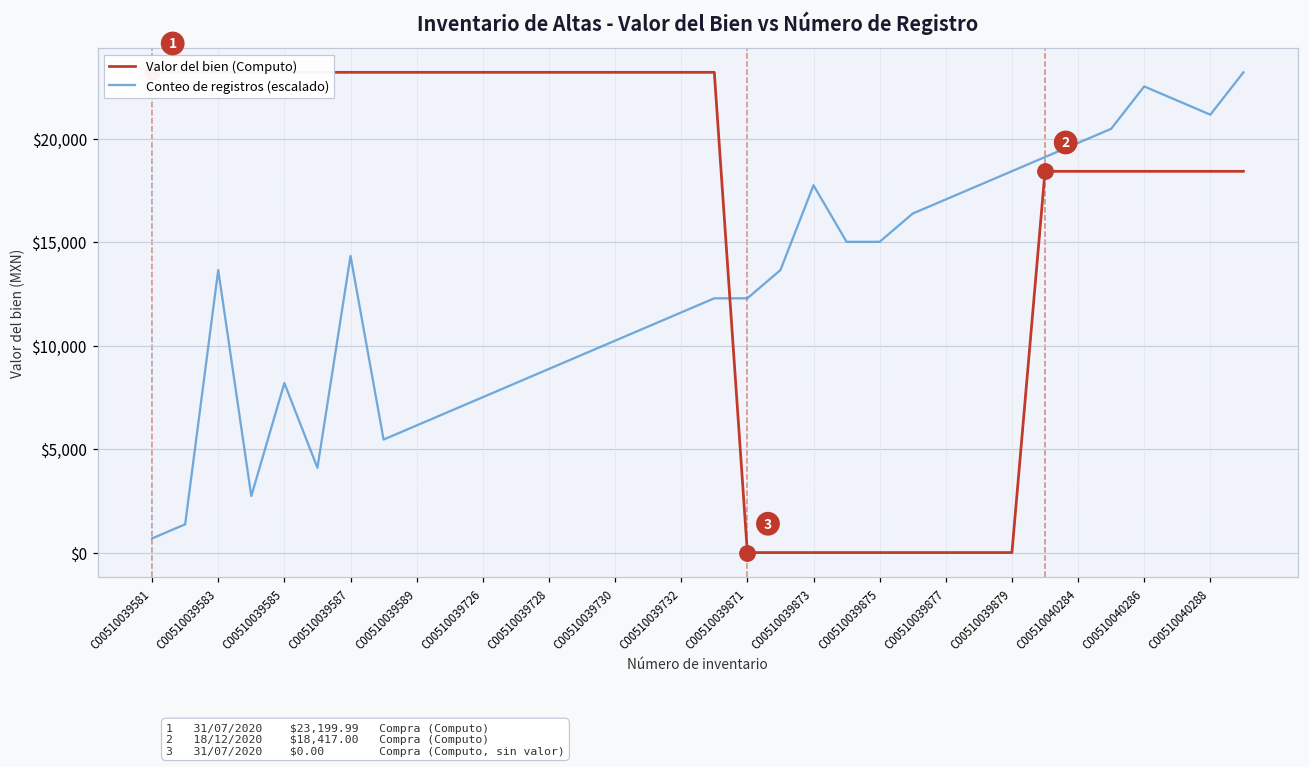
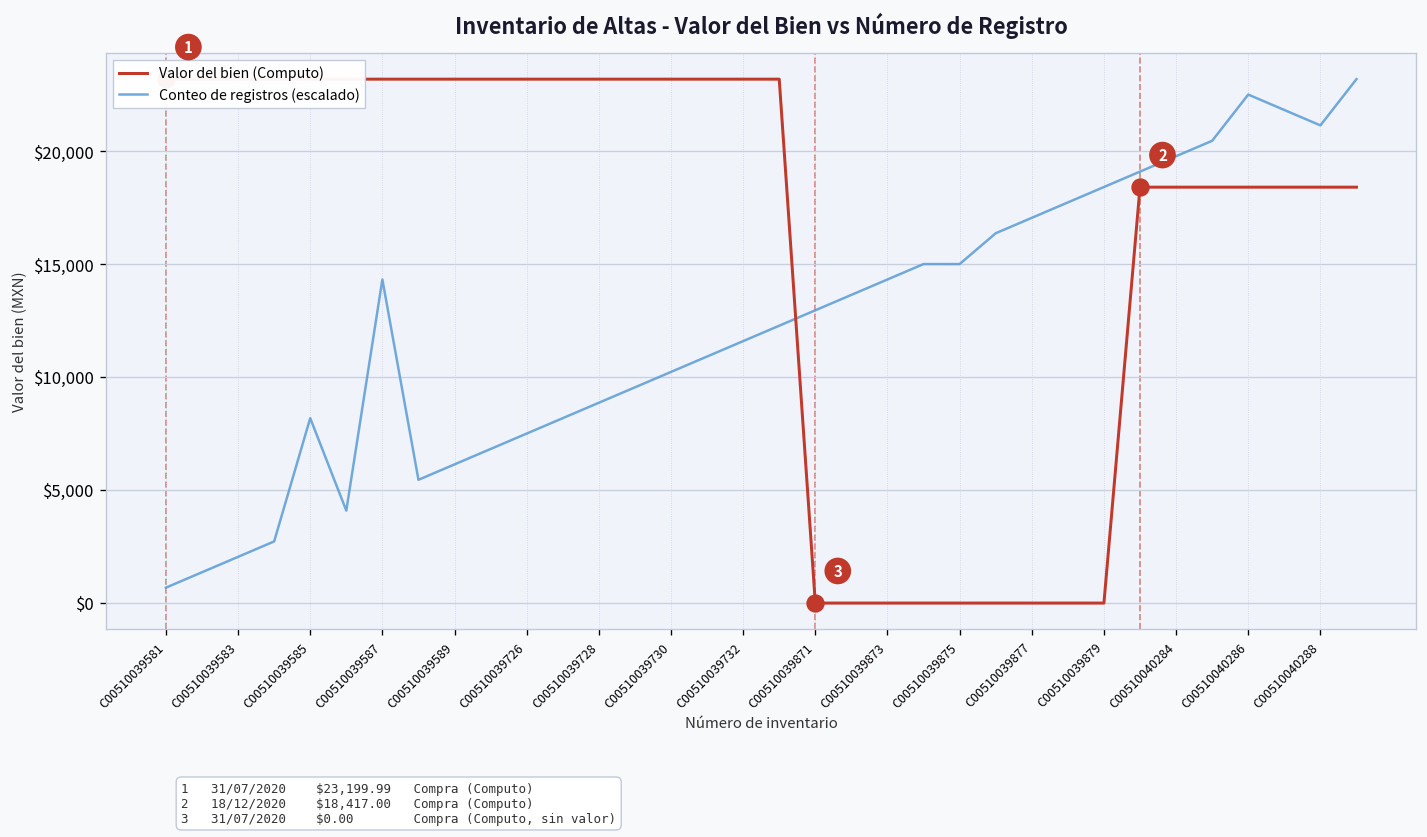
  {
    "Conteo de registros (escalado)": {
      "C00510039581": "$700",
-     "C00510039583": "$13,600",
+     "C00510039583": "$2,000",
      "C00510039585": "$8,200",
      "C00510039587": "$14,300",
      "C00510039589": "$6,100",
      "C00510039726": "$7,500",
      "C00510039728": "$8,900",
      "C00510039730": "$10,200",
      "C00510039732": "$11,600",
-     "C00510039871": "$12,300",
-     "C00510039873": "$17,700",
+     "C00510039871": "$13,000",
+     "C00510039873": "$14,300",
      "C00510039875": "$15,000",
      "C00510039877": "$17,100",
      "C00510039879": "$18,400",
      "C00510040286": "$22,500",
      "C00510040288": "$21,200"
    }
  }
